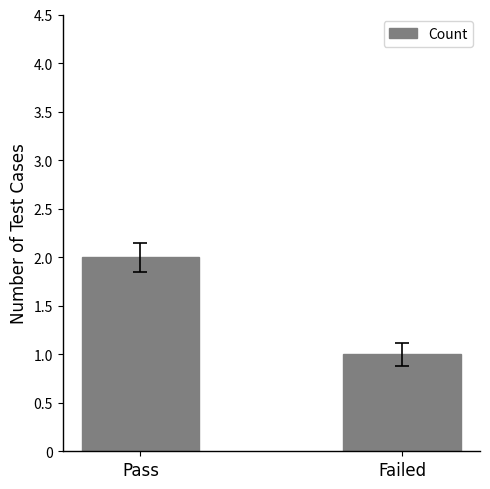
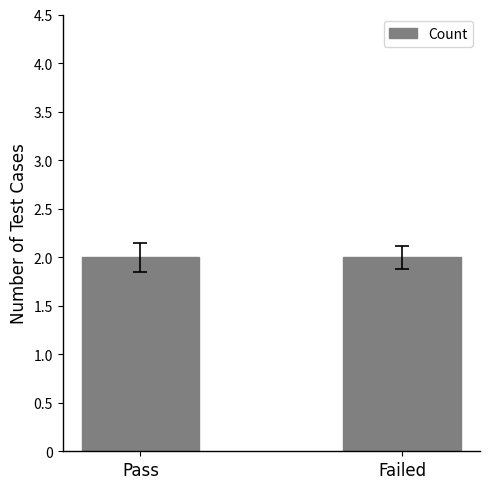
  {
    "Count": {
      "Pass": 2,
-     "Failed": 1
+     "Failed": 2
    }
  }
